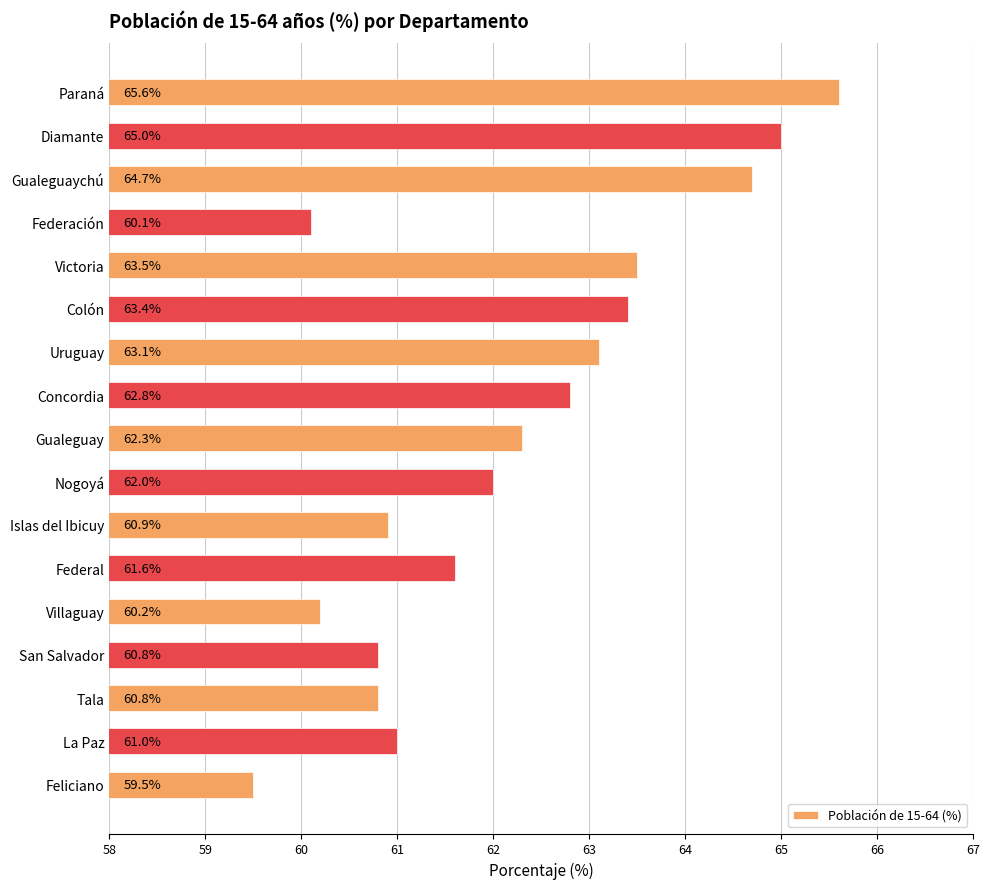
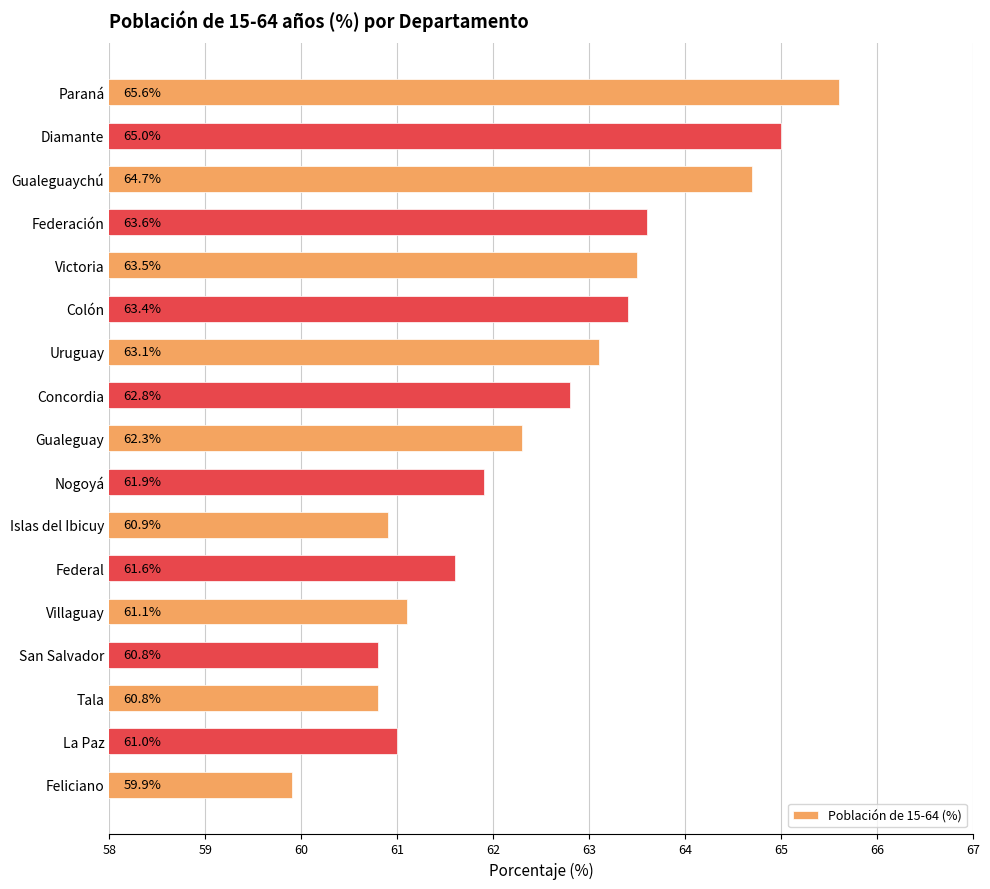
  {
    "Paraná": "65.6%",
    "Diamante": "65.0%",
    "Gualeguaychú": "64.7%",
-   "Federación": "60.1%",
+   "Federación": "63.6%",
    "Victoria": "63.5%",
    "Colón": "63.4%",
    "Uruguay": "63.1%",
    "Concordia": "62.8%",
    "Gualeguay": "62.3%",
-   "Nogoyá": "62.0%",
+   "Nogoyá": "61.9%",
    "Islas del Ibicuy": "60.9%",
    "Federal": "61.6%",
-   "Villaguay": "60.2%",
+   "Villaguay": "61.1%",
    "San Salvador": "60.8%",
    "Tala": "60.8%",
    "La Paz": "61.0%",
-   "Feliciano": "59.5%"
+   "Feliciano": "59.9%"
  }
